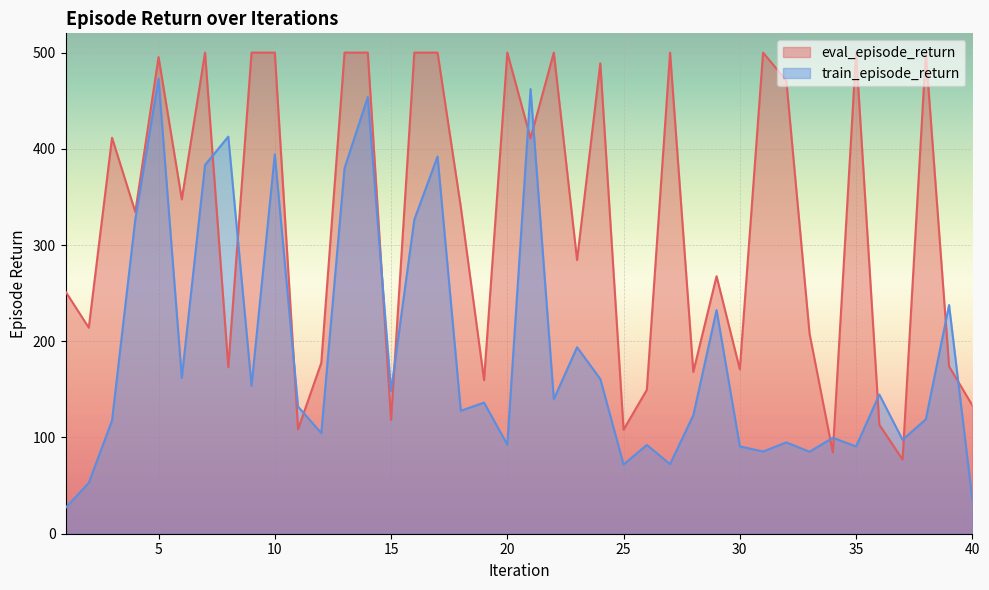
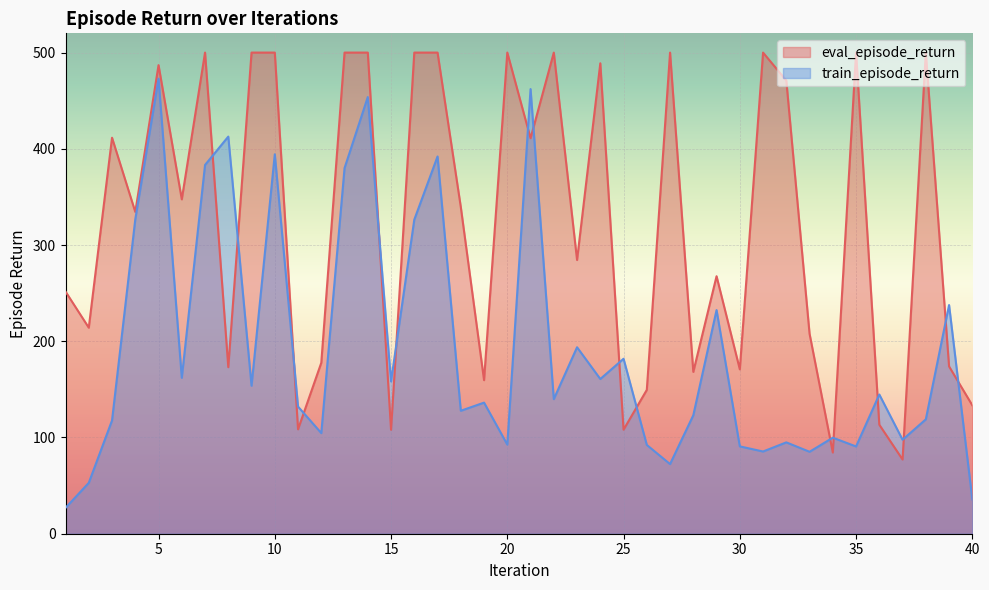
  {
    "eval_episode_return": {
-     "5": 500,
+     "5": 490,
      "10": 500,
-     "15": 120,
+     "15": 110,
      "20": 500,
      "25": 110,
      "30": 170,
      "40": 130
    },
    "train_episode_return": {
      "5": 470,
      "10": 390,
-     "15": 150,
+     "15": 160,
      "20": 90,
-     "25": 70,
+     "25": 180,
      "30": 90,
      "35": 90,
      "40": 40
    }
  }
